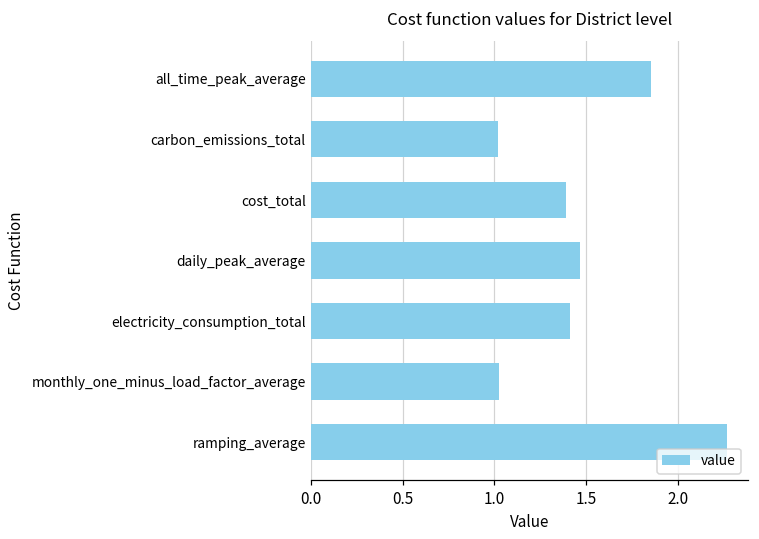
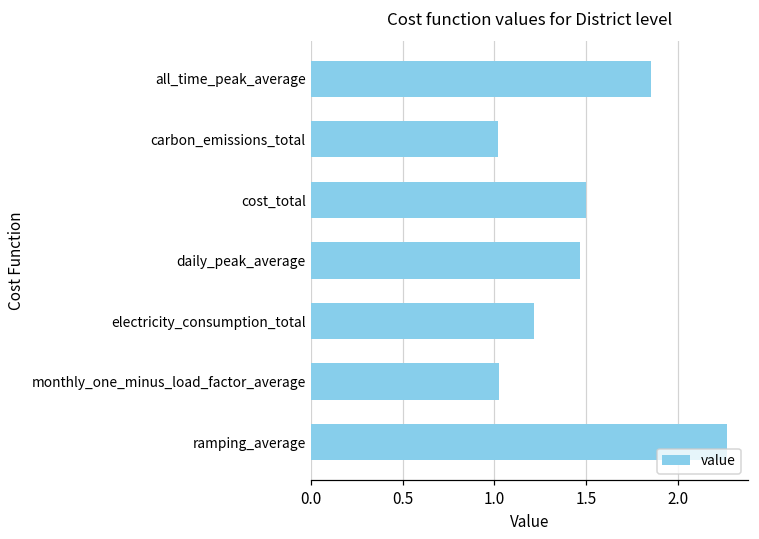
  {
    "all_time_peak_average": 1.85,
    "carbon_emissions_total": 1.02,
-   "cost_total": 1.39,
+   "cost_total": 1.50,
    "daily_peak_average": 1.46,
-   "electricity_consumption_total": 1.41,
+   "electricity_consumption_total": 1.22,
    "monthly_one_minus_load_factor_average": 1.03,
    "ramping_average": 2.27
  }
